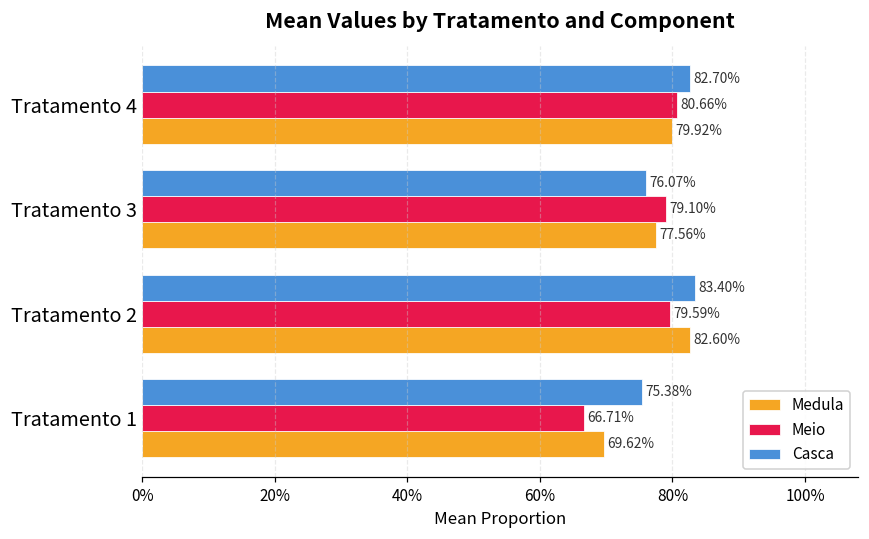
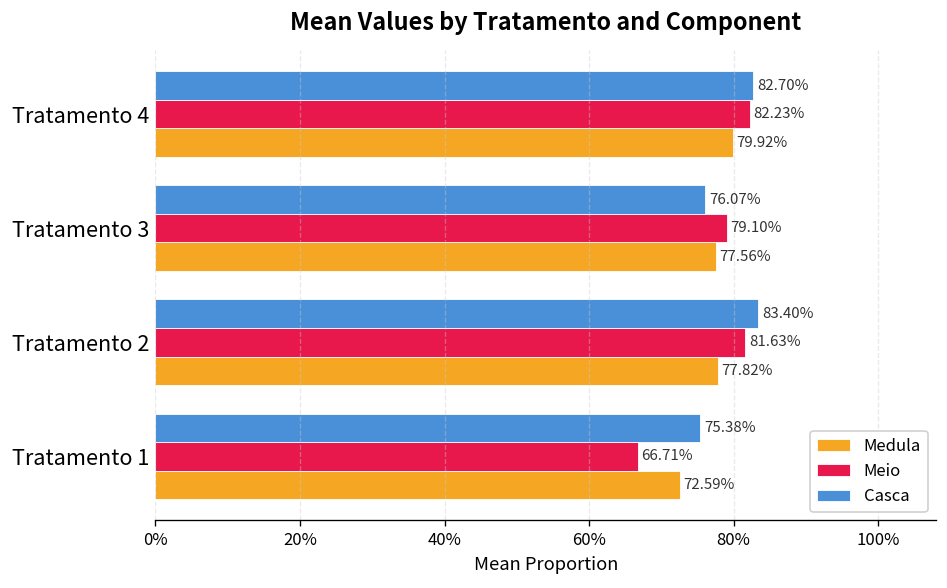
  {
    "Medula": {
      "Tratamento 4": "79.92%",
      "Tratamento 3": "77.56%",
-     "Tratamento 2": "82.60%",
-     "Tratamento 1": "69.62%"
+     "Tratamento 2": "77.82%",
+     "Tratamento 1": "72.59%"
    },
    "Meio": {
-     "Tratamento 4": "80.66%",
+     "Tratamento 4": "82.23%",
      "Tratamento 3": "79.10%",
-     "Tratamento 2": "79.59%",
+     "Tratamento 2": "81.63%",
      "Tratamento 1": "66.71%"
    },
    "Casca": {
      "Tratamento 4": "82.70%",
      "Tratamento 3": "76.07%",
      "Tratamento 2": "83.40%",
      "Tratamento 1": "75.38%"
    }
  }
